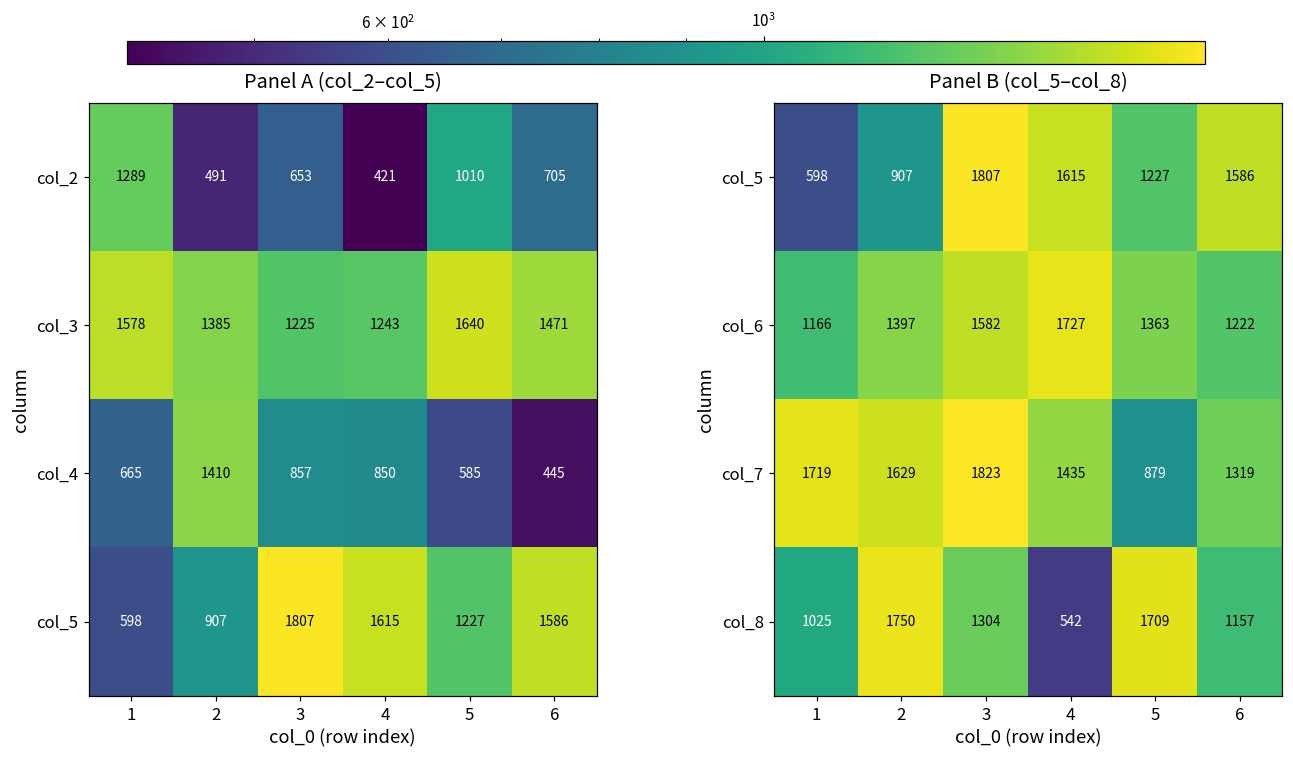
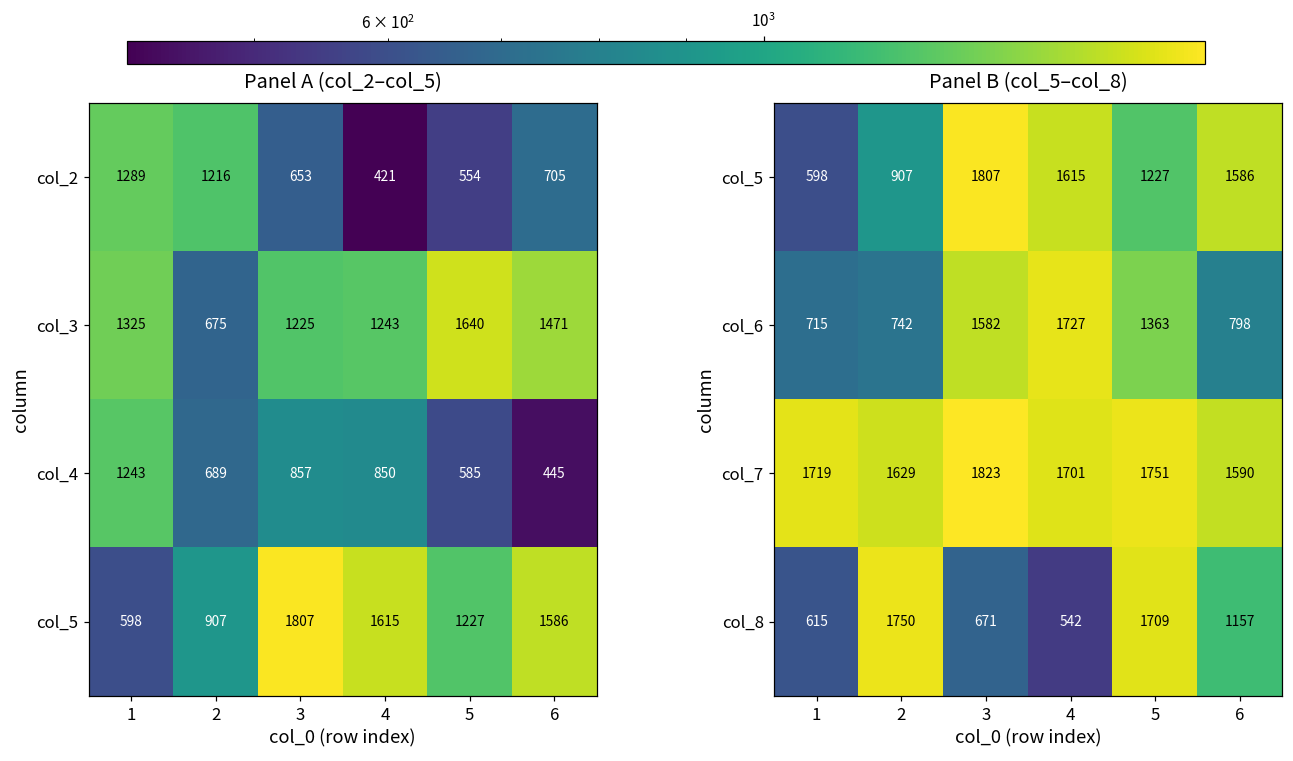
  {
    "Panel A (col_2–col_5)": {
      "col_2": {
        "1": 1289,
-       "2": 491,
+       "2": 1216,
        "3": 653,
        "4": 421,
-       "5": 1010,
+       "5": 554,
        "6": 705
      },
      "col_3": {
-       "1": 1578,
-       "2": 1385,
+       "1": 1325,
+       "2": 675,
        "3": 1225,
        "4": 1243,
        "5": 1640,
        "6": 1471
      },
      "col_4": {
-       "1": 665,
-       "2": 1410,
+       "1": 1243,
+       "2": 689,
        "3": 857,
        "4": 850,
        "5": 585,
        "6": 445
      },
      "col_5": {
        "1": 598,
        "2": 907,
        "3": 1807,
        "4": 1615,
        "5": 1227,
        "6": 1586
      }
    },
    "Panel B (col_5–col_8)": {
      "col_5": {
        "1": 598,
        "2": 907,
        "3": 1807,
        "4": 1615,
        "5": 1227,
        "6": 1586
      },
      "col_6": {
-       "1": 1166,
-       "2": 1397,
+       "1": 715,
+       "2": 742,
        "3": 1582,
        "4": 1727,
        "5": 1363,
-       "6": 1222
+       "6": 798
      },
      "col_7": {
        "1": 1719,
        "2": 1629,
        "3": 1823,
-       "4": 1435,
-       "5": 879,
-       "6": 1319
+       "4": 1701,
+       "5": 1751,
+       "6": 1590
      },
      "col_8": {
-       "1": 1025,
+       "1": 615,
        "2": 1750,
-       "3": 1304,
+       "3": 671,
        "4": 542,
        "5": 1709,
        "6": 1157
      }
    }
  }
